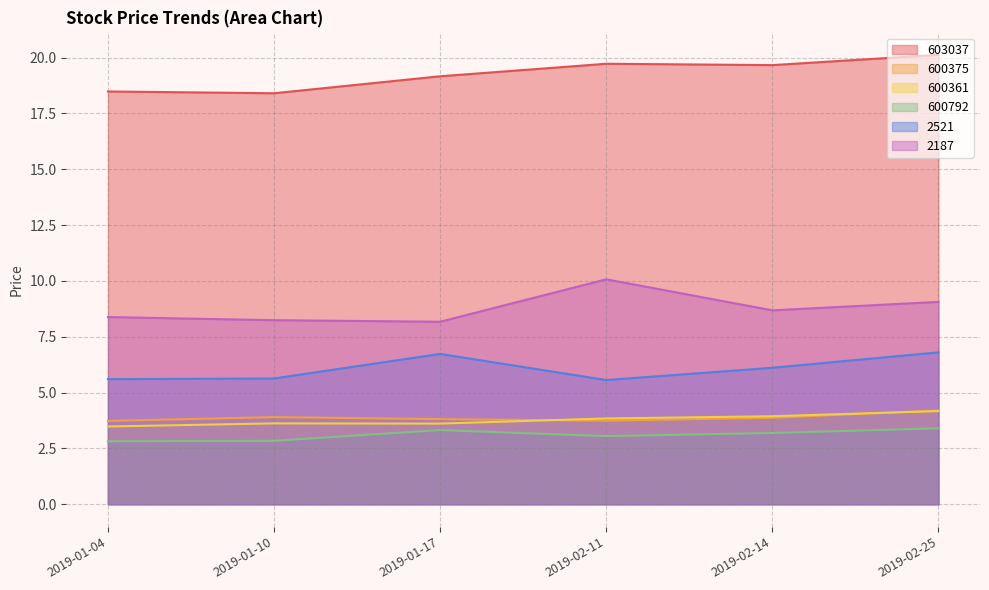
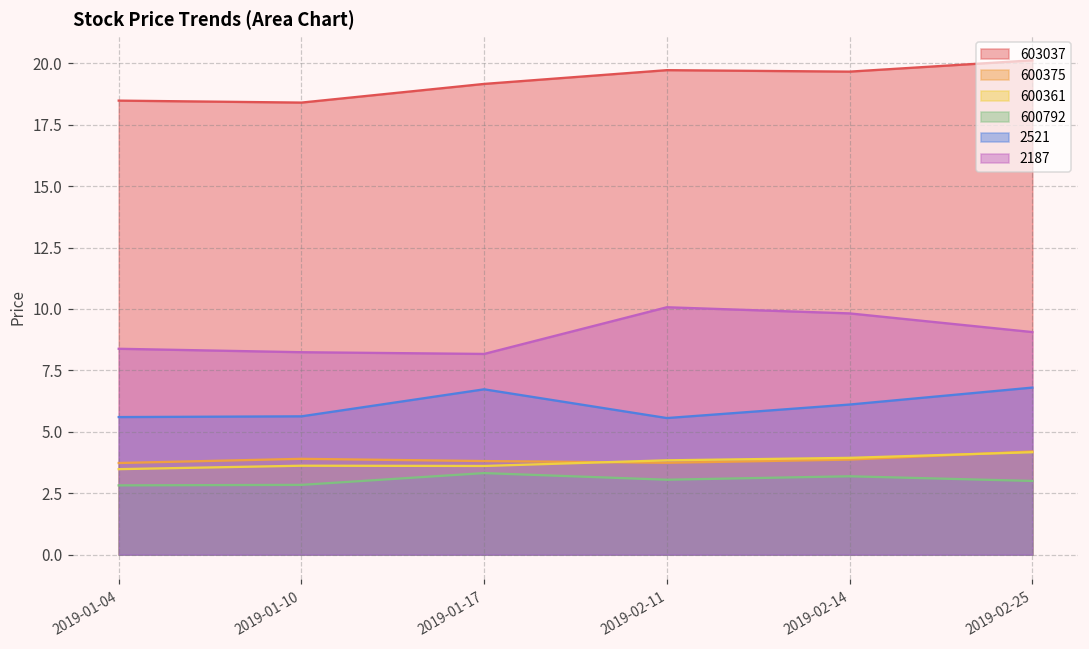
  {
    "600792": {
      "2019-01-04": 2.8,
      "2019-01-10": 2.8,
      "2019-01-17": 3.3,
      "2019-02-11": 3.1,
      "2019-02-14": 3.2,
-     "2019-02-25": 3.4
+     "2019-02-25": 3.0
    },
    "2521": {
      "2019-01-04": 5.6,
      "2019-01-10": 5.6,
      "2019-01-17": 6.7,
      "2019-02-11": 5.6,
      "2019-02-14": 6.1,
      "2019-02-25": 6.8
    },
    "2187": {
      "2019-01-04": 8.4,
      "2019-01-10": 8.2,
      "2019-01-17": 8.2,
      "2019-02-11": 10.1,
-     "2019-02-14": 8.7,
+     "2019-02-14": 9.8,
      "2019-02-25": 9.1
    }
  }
